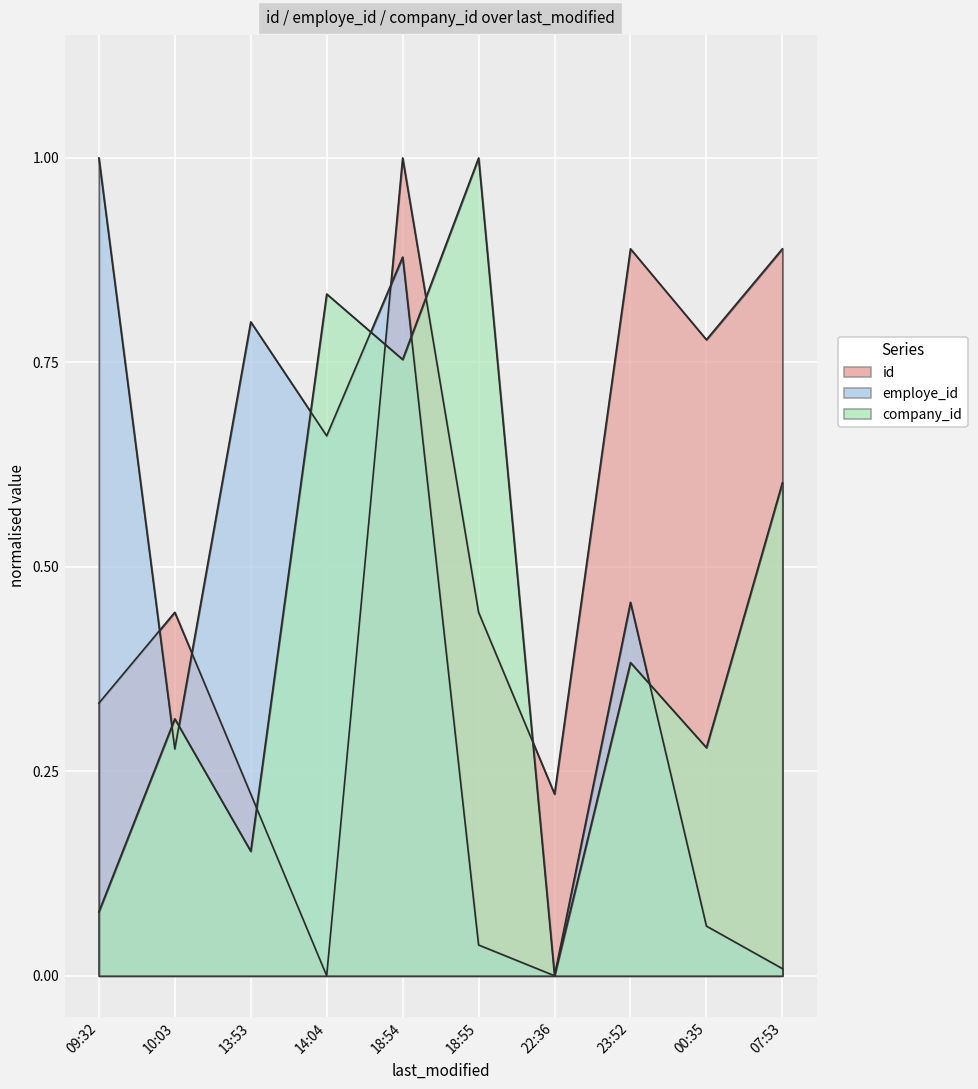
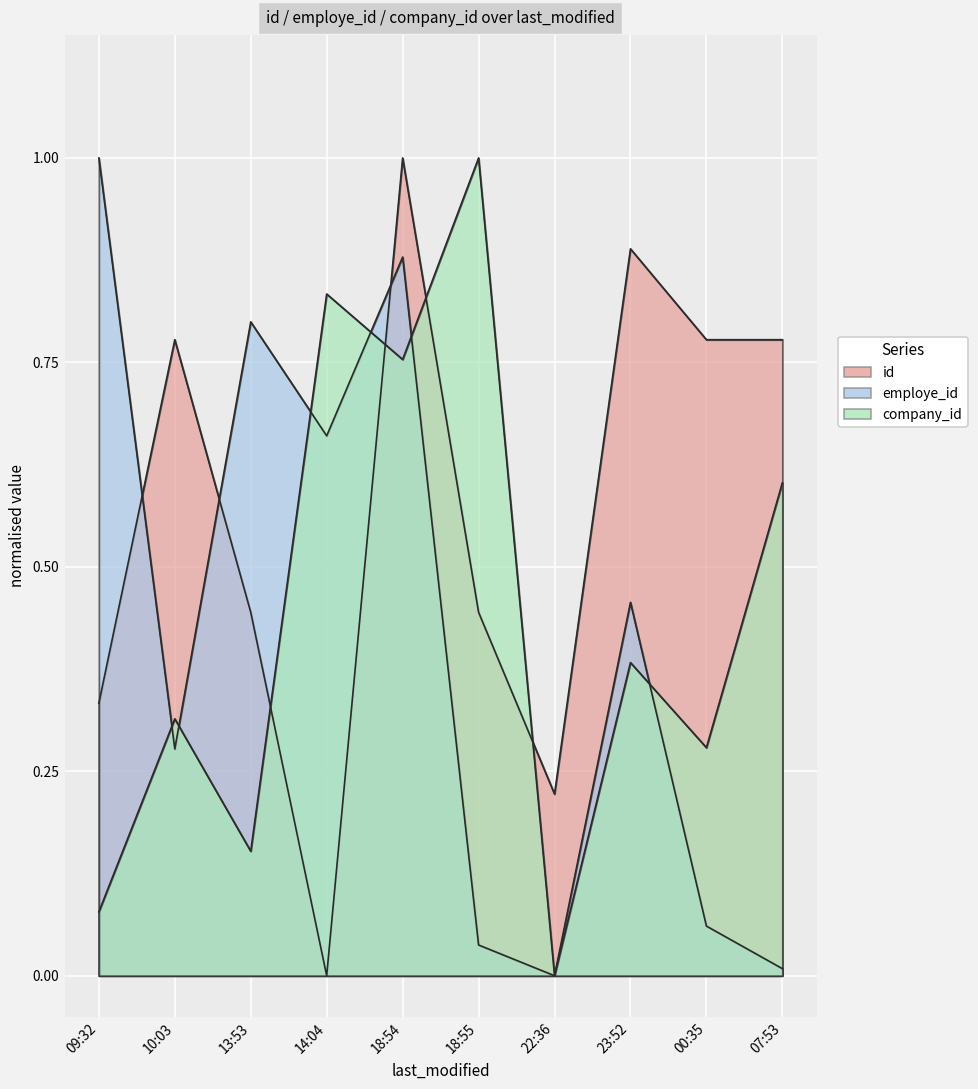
  {
    "id": {
      "09:32": 0.33,
-     "10:03": 0.44,
-     "13:53": 0.22,
+     "10:03": 0.78,
+     "13:53": 0.44,
      "14:04": 0.00,
      "18:54": 1.00,
      "18:55": 0.44,
      "22:36": 0.22,
      "23:52": 0.89,
      "00:35": 0.78,
-     "07:53": 0.89
+     "07:53": 0.78
    }
  }
